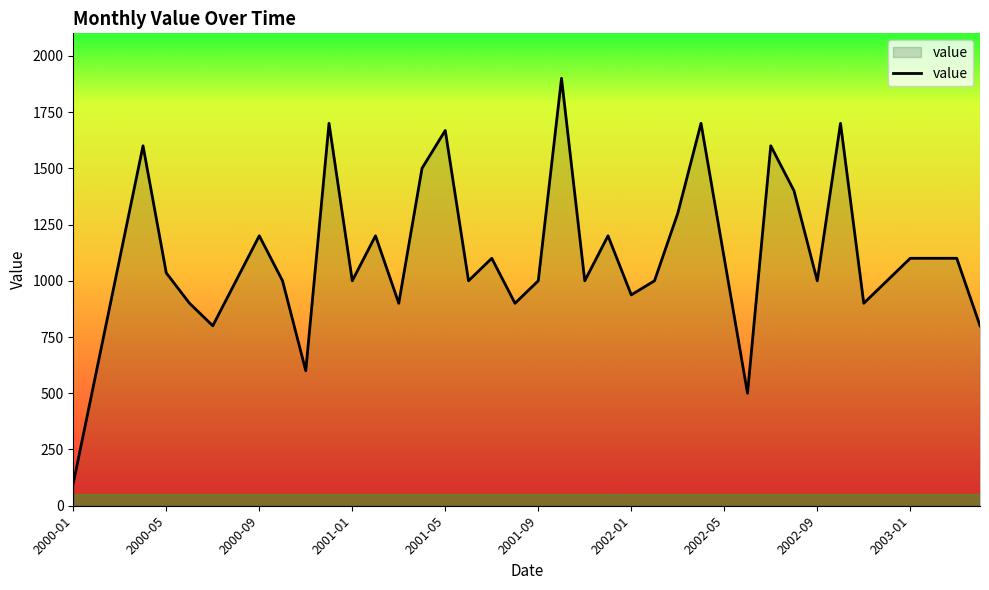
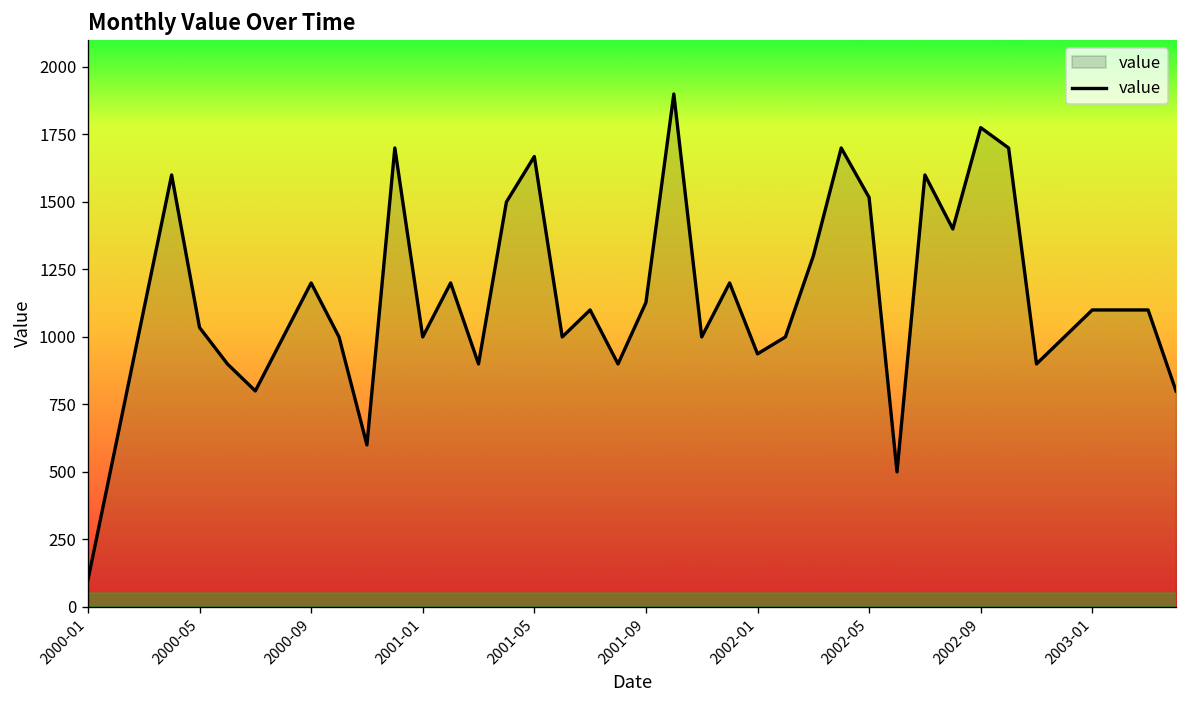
  {
    "2000-01": 100,
    "2000-05": 1040,
    "2000-09": 1200,
    "2001-01": 1000,
    "2001-05": 1670,
-   "2001-09": 1000,
+   "2001-09": 1130,
    "2002-01": 940,
-   "2002-05": 1100,
-   "2002-09": 1000,
+   "2002-05": 1520,
+   "2002-09": 1780,
    "2003-01": 1100
  }
